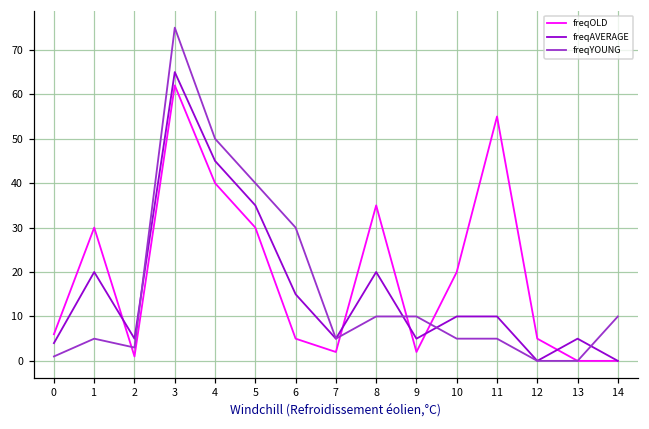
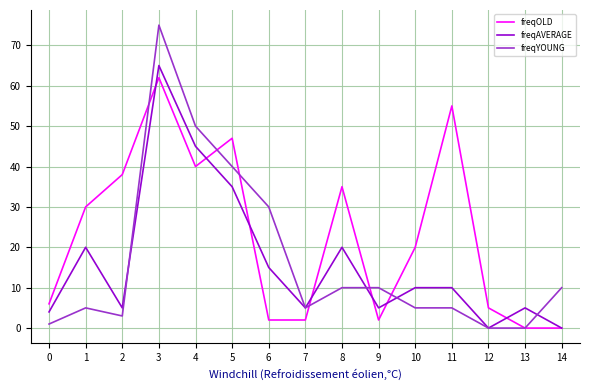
  {
    "freqOLD": {
      "0": 6,
      "1": 30,
-     "2": 1,
+     "2": 38,
      "3": 62,
      "4": 40,
-     "5": 30,
-     "6": 5,
+     "5": 47,
+     "6": 2,
      "7": 2,
      "8": 35,
      "9": 2,
      "10": 20,
      "11": 55,
      "12": 5
    }
  }
